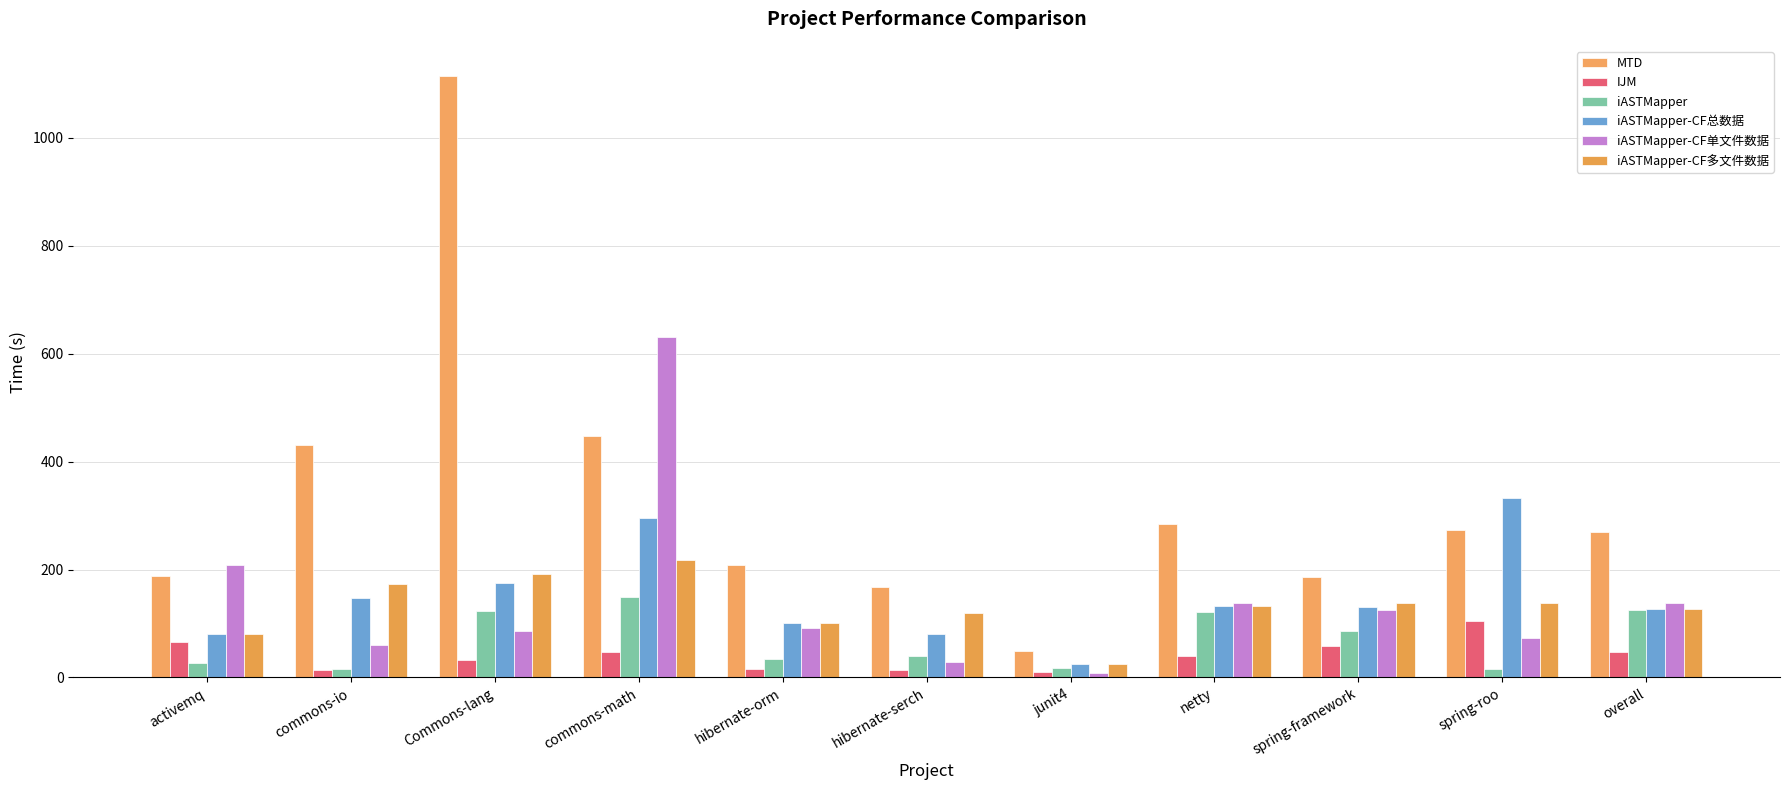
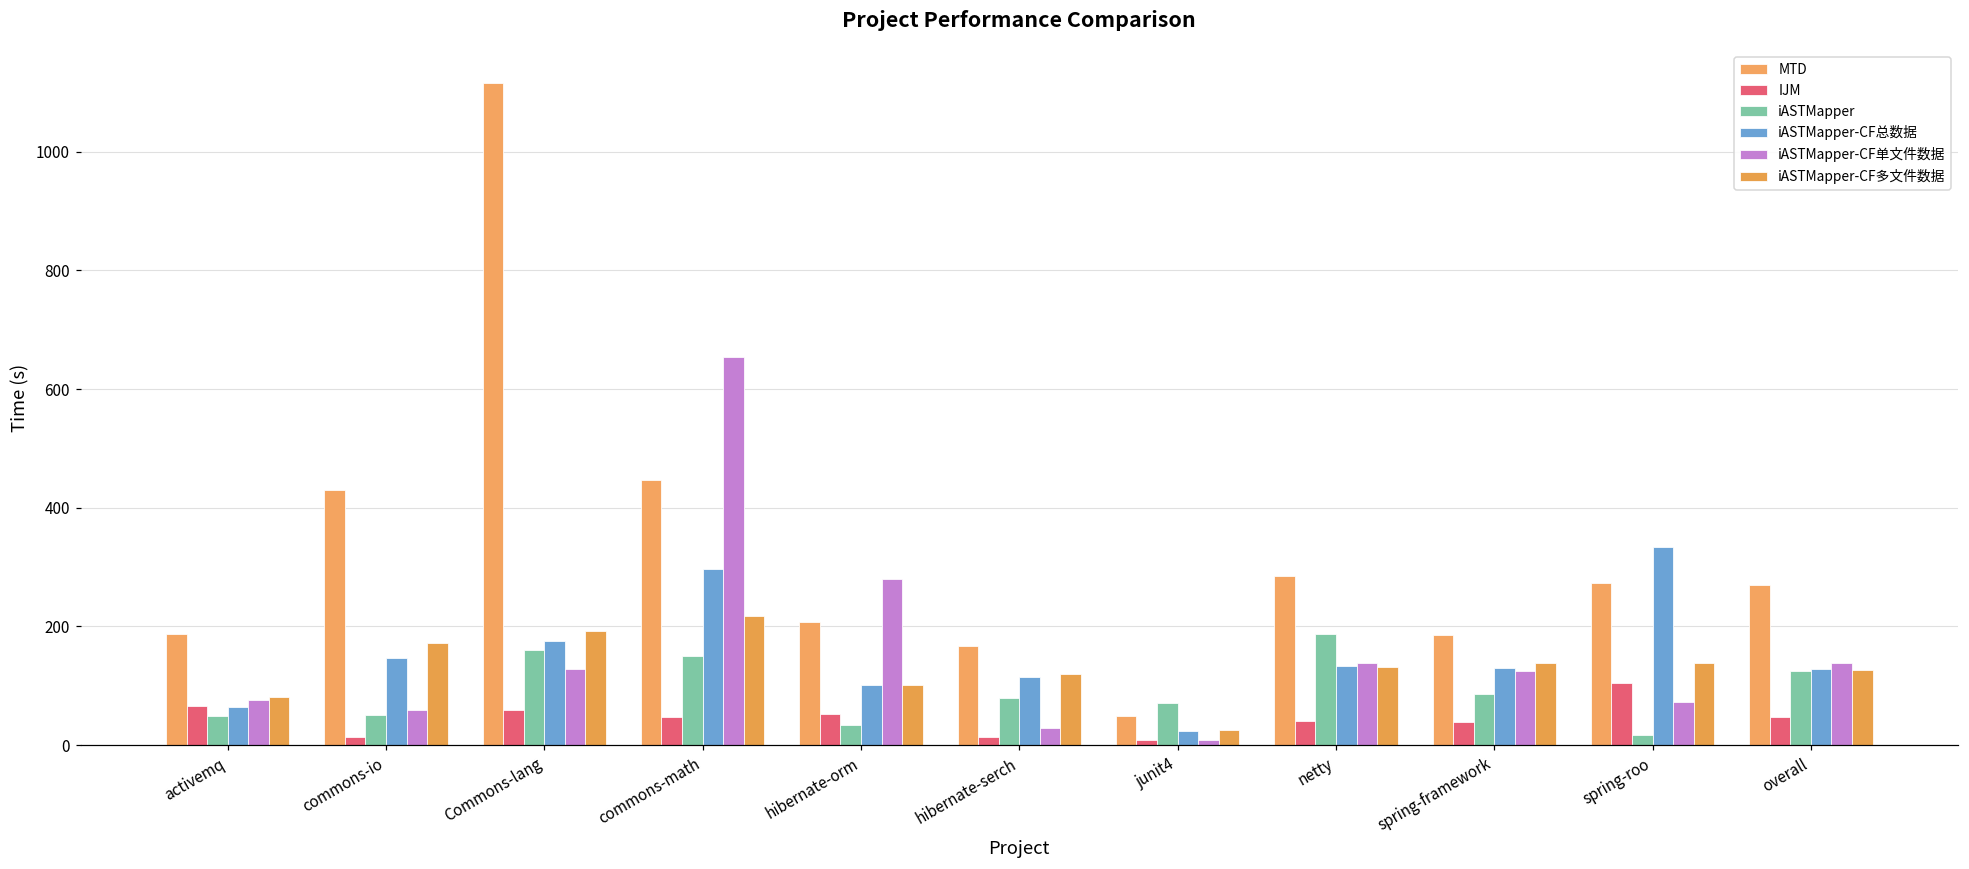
  {
    "IJM": {
      "activemq": 70,
      "commons-io": 10,
-     "Commons-lang": 30,
+     "Commons-lang": 60,
      "commons-math": 50,
-     "hibernate-orm": 20,
+     "hibernate-orm": 50,
      "hibernate-serch": 10,
      "junit4": 10,
      "netty": 40,
-     "spring-framework": 60,
+     "spring-framework": 40,
      "spring-roo": 100,
      "overall": 50
    },
    "iASTMapper": {
-     "activemq": 30,
-     "commons-io": 20,
-     "Commons-lang": 120,
+     "activemq": 50,
+     "commons-io": 50,
+     "Commons-lang": 160,
      "commons-math": 150,
      "hibernate-orm": 30,
-     "hibernate-serch": 40,
-     "junit4": 20,
-     "netty": 120,
+     "hibernate-serch": 80,
+     "junit4": 70,
+     "netty": 190,
      "spring-framework": 90,
      "spring-roo": 20,
      "overall": 130
    },
    "iASTMapper-CF总数据": {
-     "activemq": 80,
+     "activemq": 60,
      "commons-io": 150,
      "Commons-lang": 180,
      "commons-math": 300,
      "hibernate-orm": 100,
-     "hibernate-serch": 80,
+     "hibernate-serch": 110,
      "junit4": 20,
      "netty": 130,
      "spring-framework": 130,
      "spring-roo": 330,
      "overall": 130
    },
    "iASTMapper-CF单文件数据": {
-     "activemq": 210,
+     "activemq": 80,
      "commons-io": 60,
-     "Commons-lang": 90,
-     "commons-math": 630,
-     "hibernate-orm": 90,
+     "Commons-lang": 130,
+     "commons-math": 650,
+     "hibernate-orm": 280,
      "hibernate-serch": 30,
      "junit4": 10,
      "netty": 140,
      "spring-framework": 130,
      "spring-roo": 70,
      "overall": 140
    }
  }
